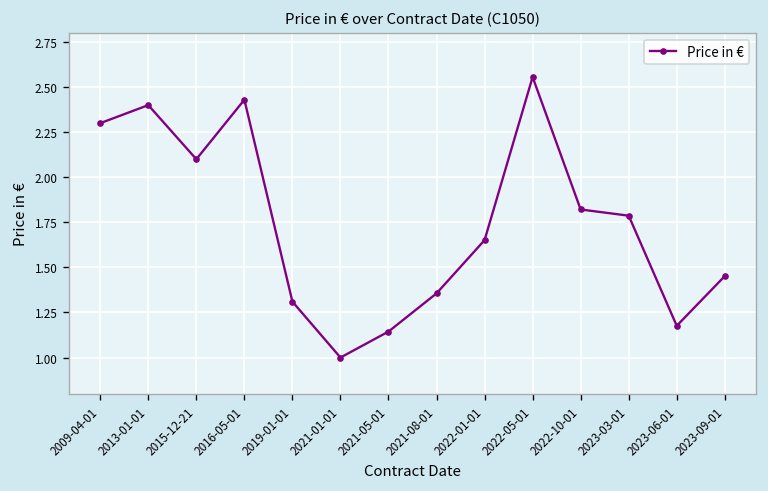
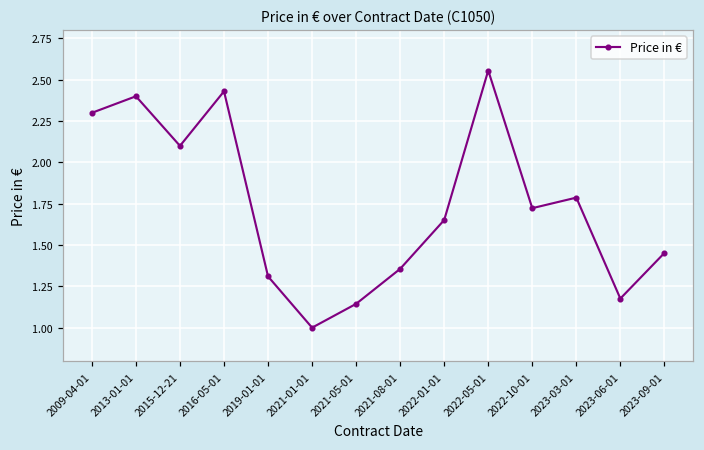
  {
    "2009-04-01": 2.30,
    "2013-01-01": 2.40,
    "2015-12-21": 2.10,
    "2016-05-01": 2.43,
    "2019-01-01": 1.31,
    "2021-01-01": 1.00,
    "2021-05-01": 1.14,
    "2021-08-01": 1.36,
    "2022-01-01": 1.65,
    "2022-05-01": 2.56,
-   "2022-10-01": 1.82,
+   "2022-10-01": 1.72,
    "2023-03-01": 1.79,
    "2023-06-01": 1.18,
    "2023-09-01": 1.45
  }
